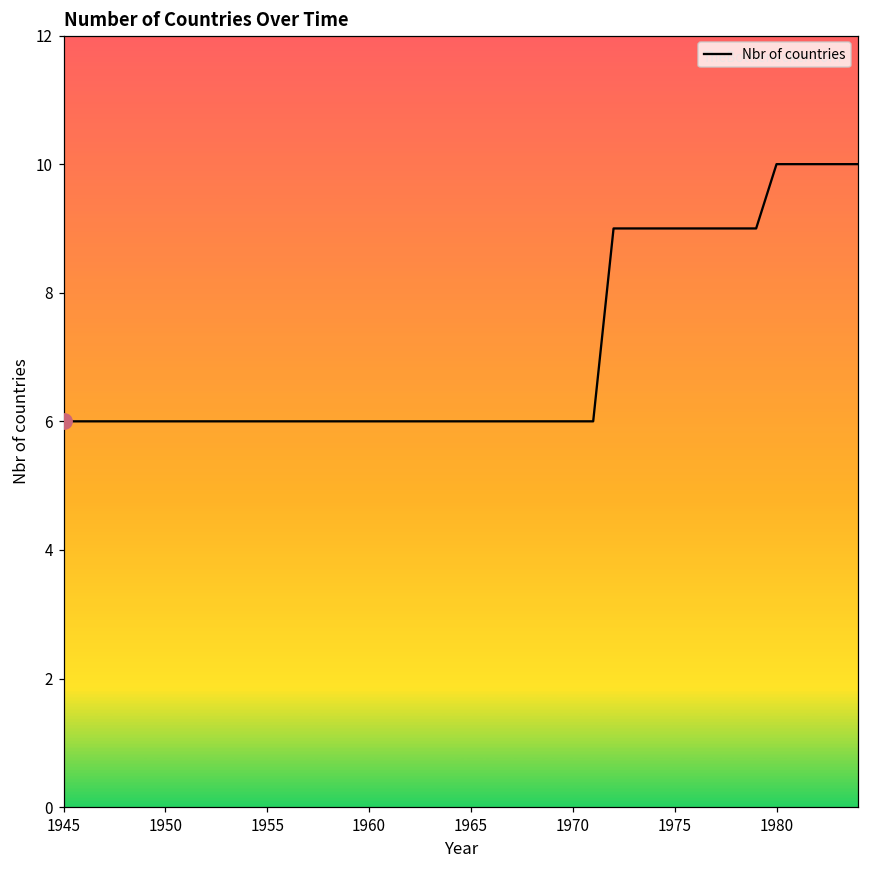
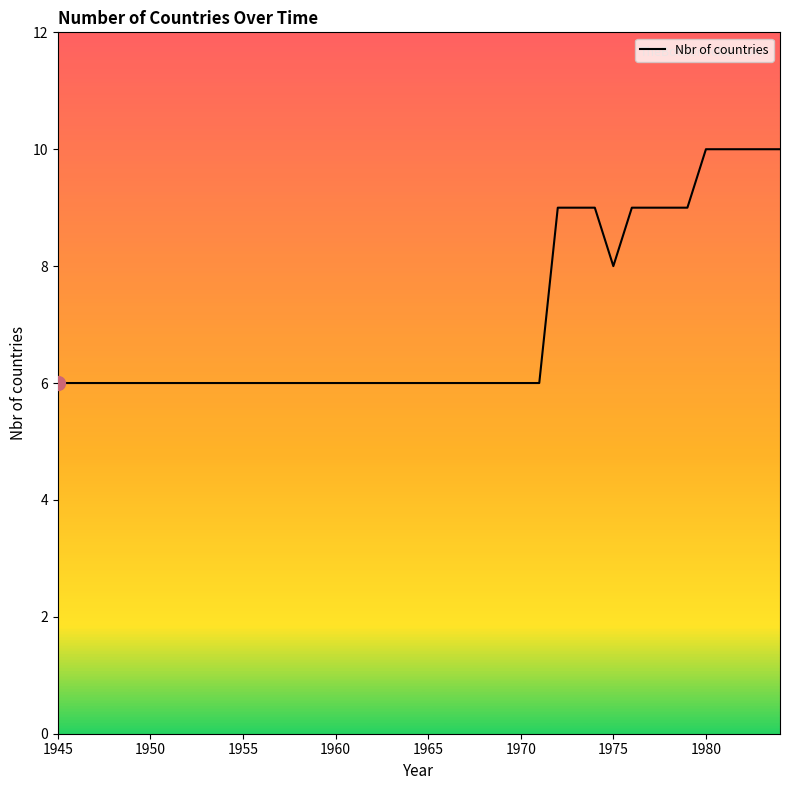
  {
    "Nbr of countries": {
      "1950": 6,
      "1955": 6,
      "1960": 6,
      "1965": 6,
      "1970": 6,
-     "1975": 9,
+     "1975": 8,
      "1980": 10
    }
  }
